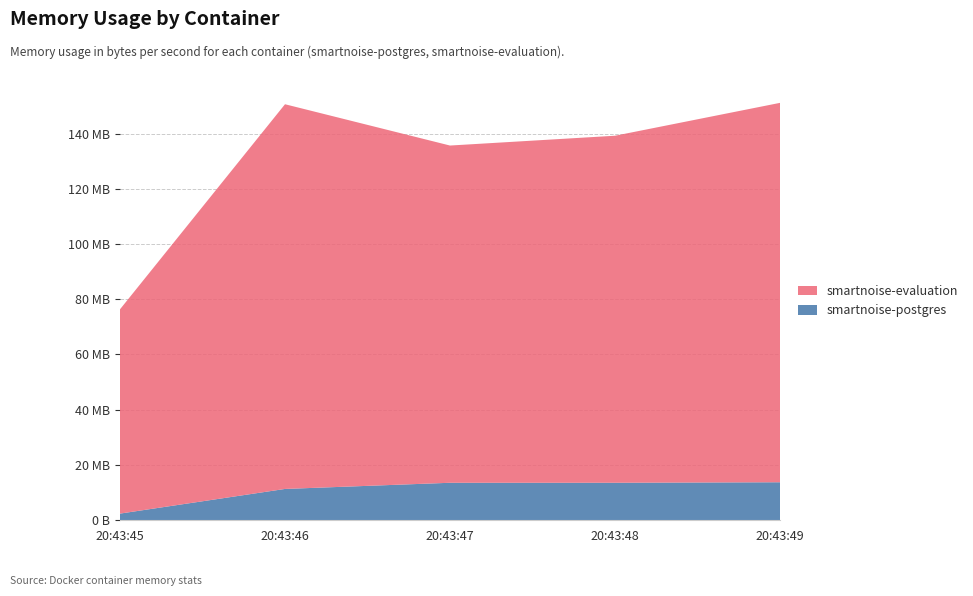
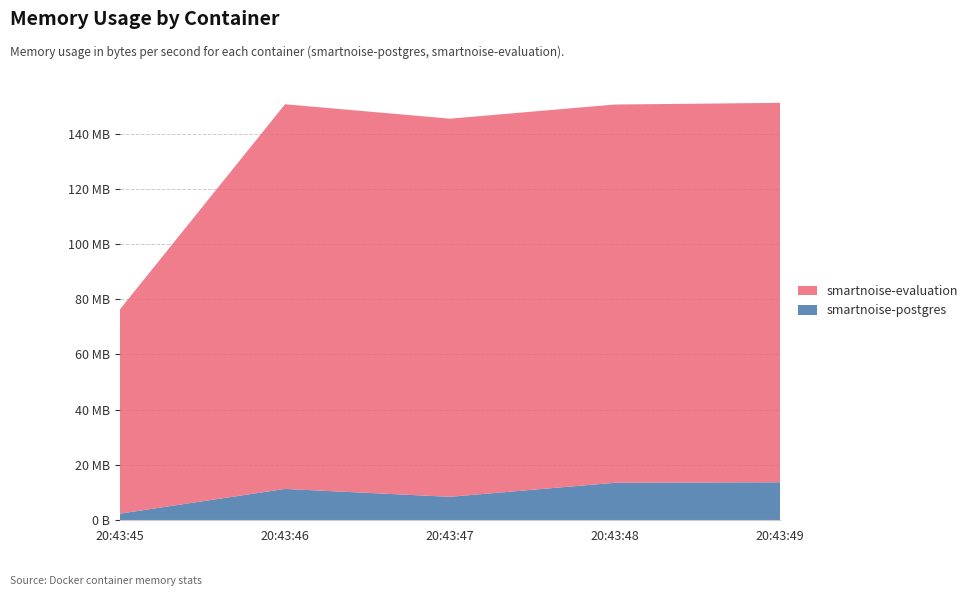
  {
    "smartnoise-postgres": {
      "20:43:45": "2 MB",
      "20:43:46": "11 MB",
-     "20:43:47": "13 MB",
+     "20:43:47": "8 MB",
      "20:43:48": "13 MB",
      "20:43:49": "14 MB"
    },
    "smartnoise-evaluation": {
      "20:43:45": "74 MB",
      "20:43:46": "139 MB",
-     "20:43:47": "122 MB",
-     "20:43:48": "126 MB",
+     "20:43:47": "137 MB",
+     "20:43:48": "137 MB",
      "20:43:49": "137 MB"
    }
  }
